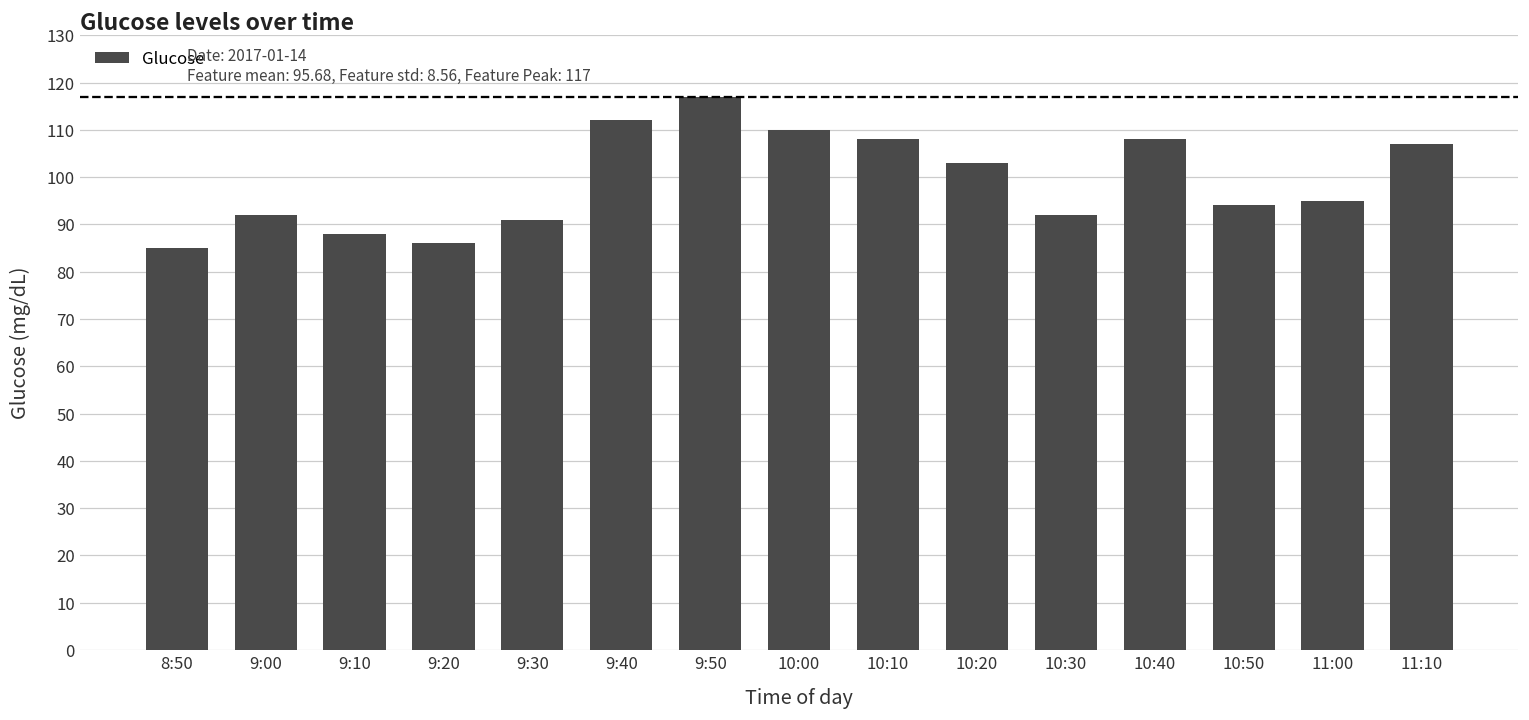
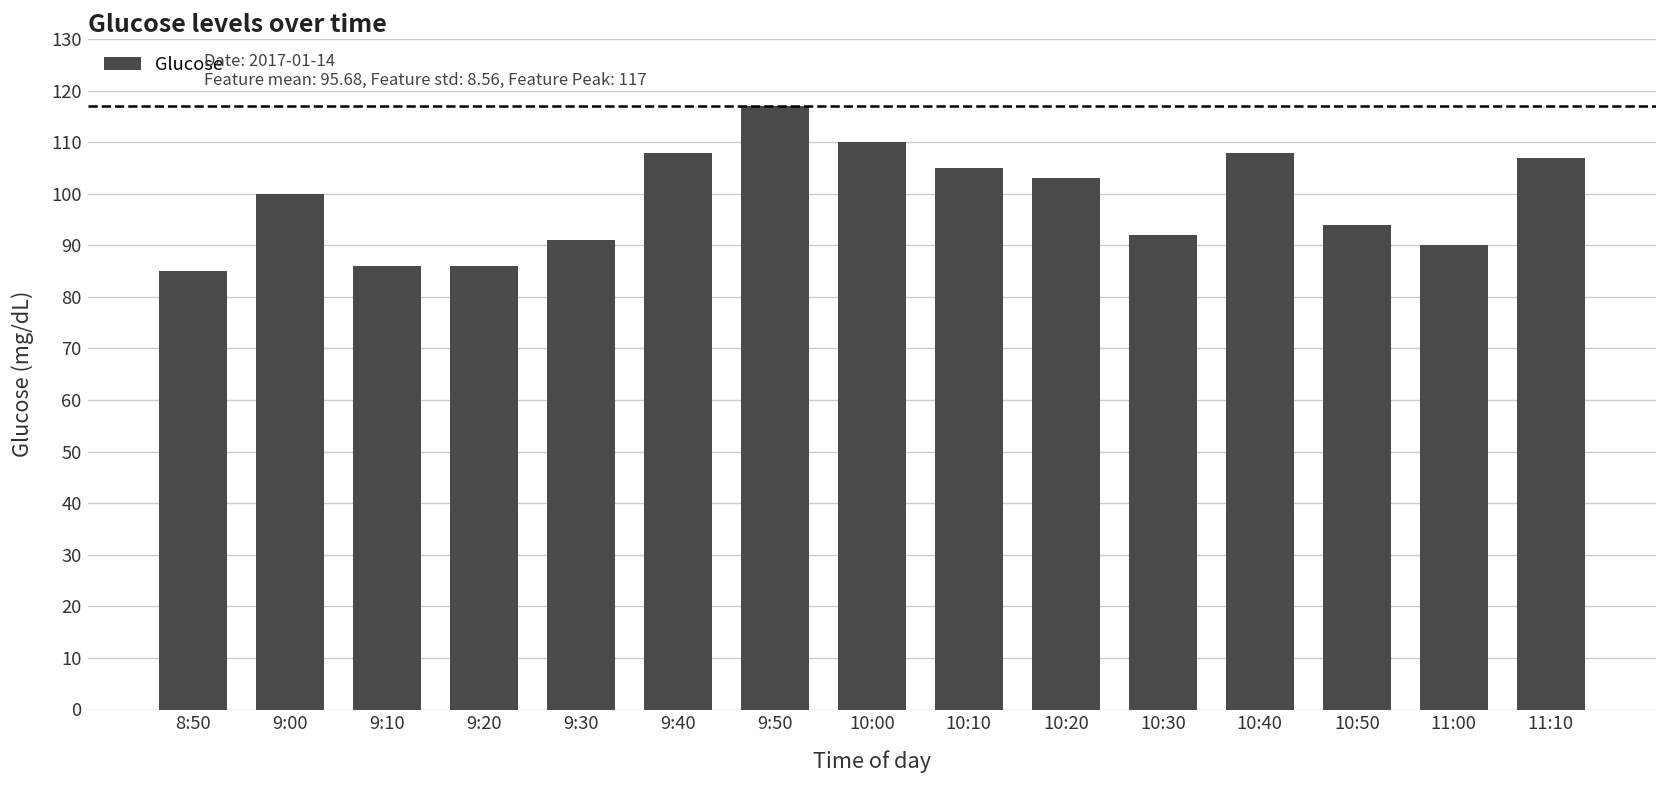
  {
    "8:50": 85,
-   "9:00": 92,
-   "9:10": 88,
+   "9:00": 100,
+   "9:10": 86,
    "9:20": 86,
    "9:30": 91,
-   "9:40": 112,
+   "9:40": 108,
    "9:50": 117,
    "10:00": 110,
-   "10:10": 108,
+   "10:10": 105,
    "10:20": 103,
    "10:30": 92,
    "10:40": 108,
    "10:50": 94,
-   "11:00": 95,
+   "11:00": 90,
    "11:10": 107
  }
